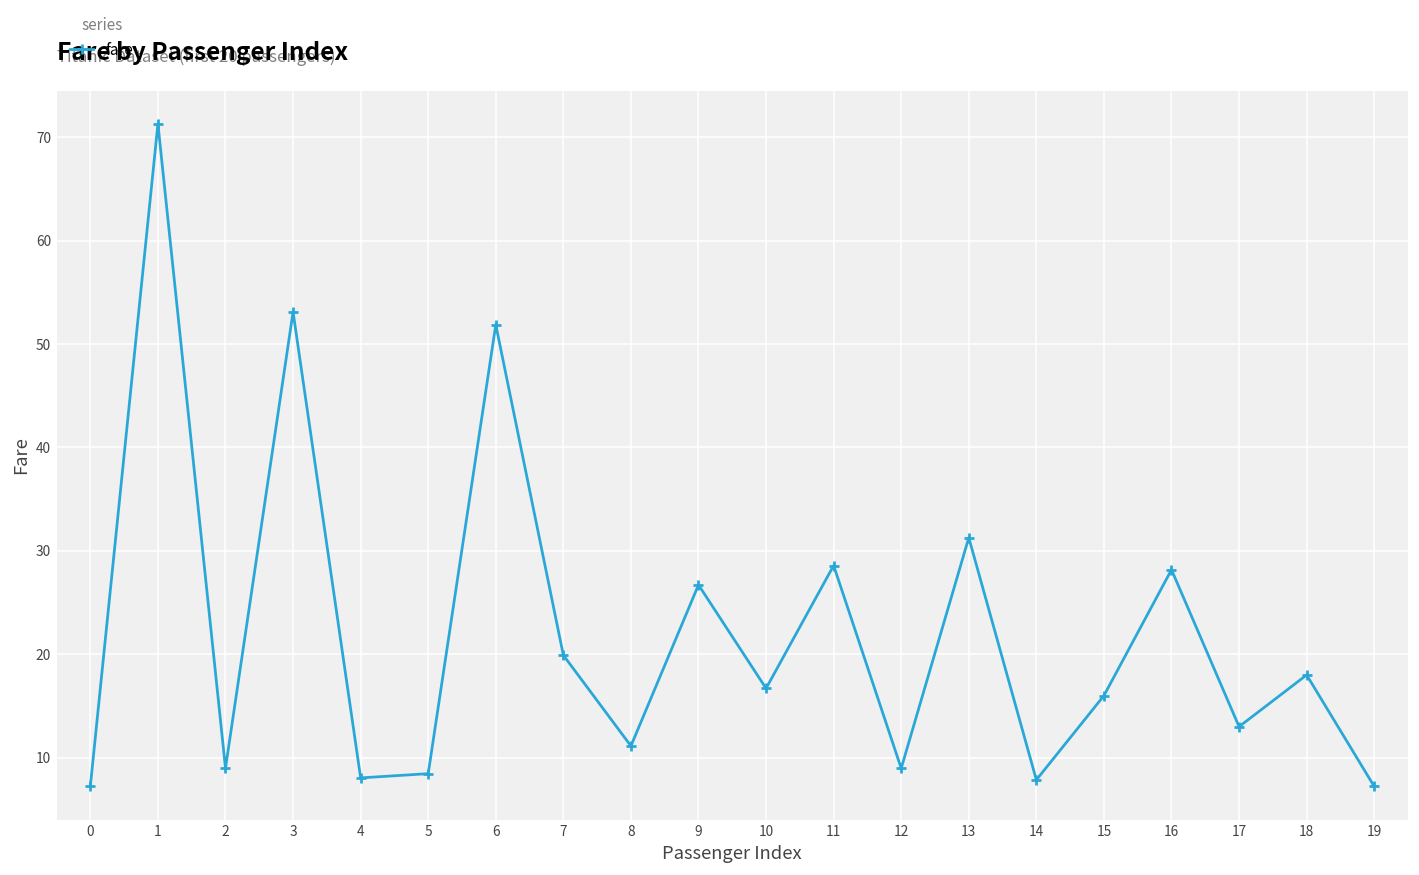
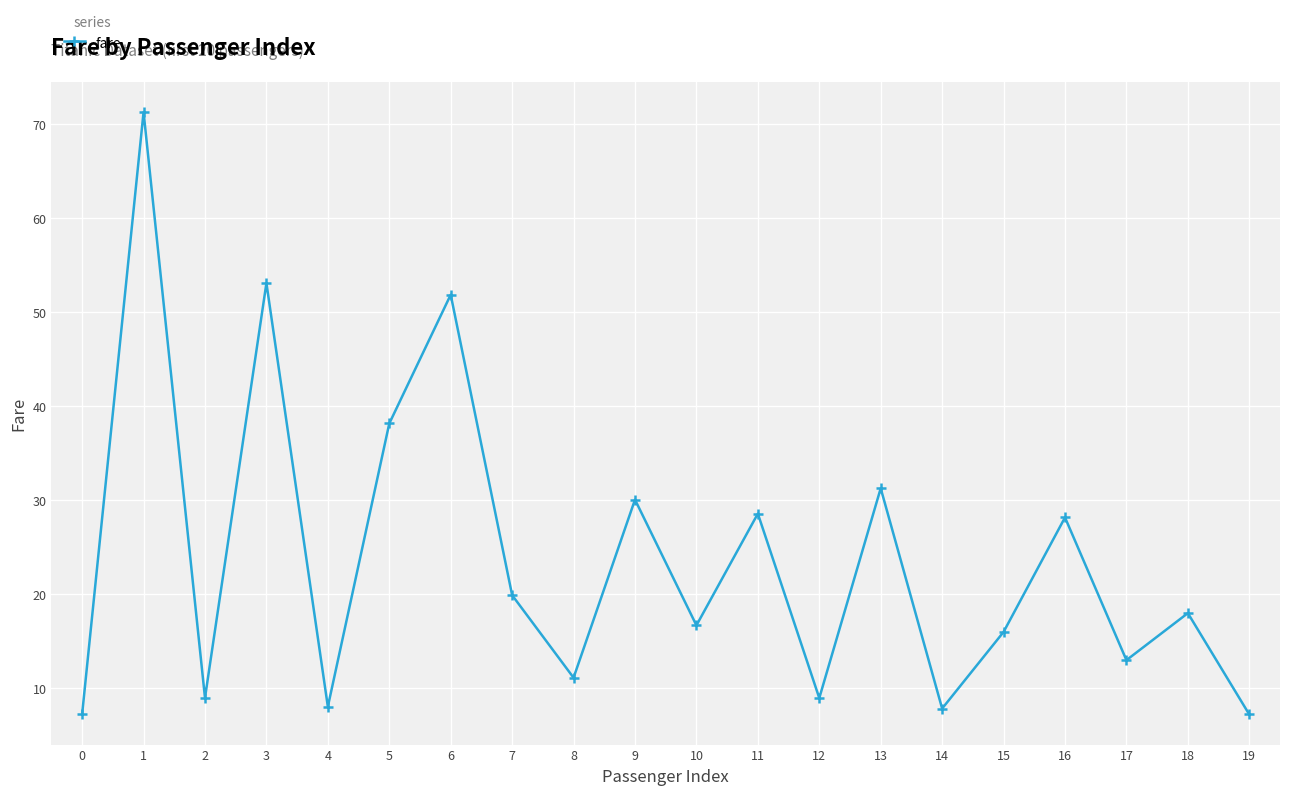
  {
    "0": 7,
    "1": 71,
    "2": 9,
    "3": 53,
    "4": 8,
-   "5": 8,
+   "5": 38,
    "6": 52,
    "7": 20,
    "8": 11,
-   "9": 27,
+   "9": 30,
    "10": 17,
    "11": 29,
    "12": 9,
    "13": 31,
    "14": 8,
    "15": 16,
    "16": 28,
    "17": 13,
    "18": 18,
    "19": 7
  }
